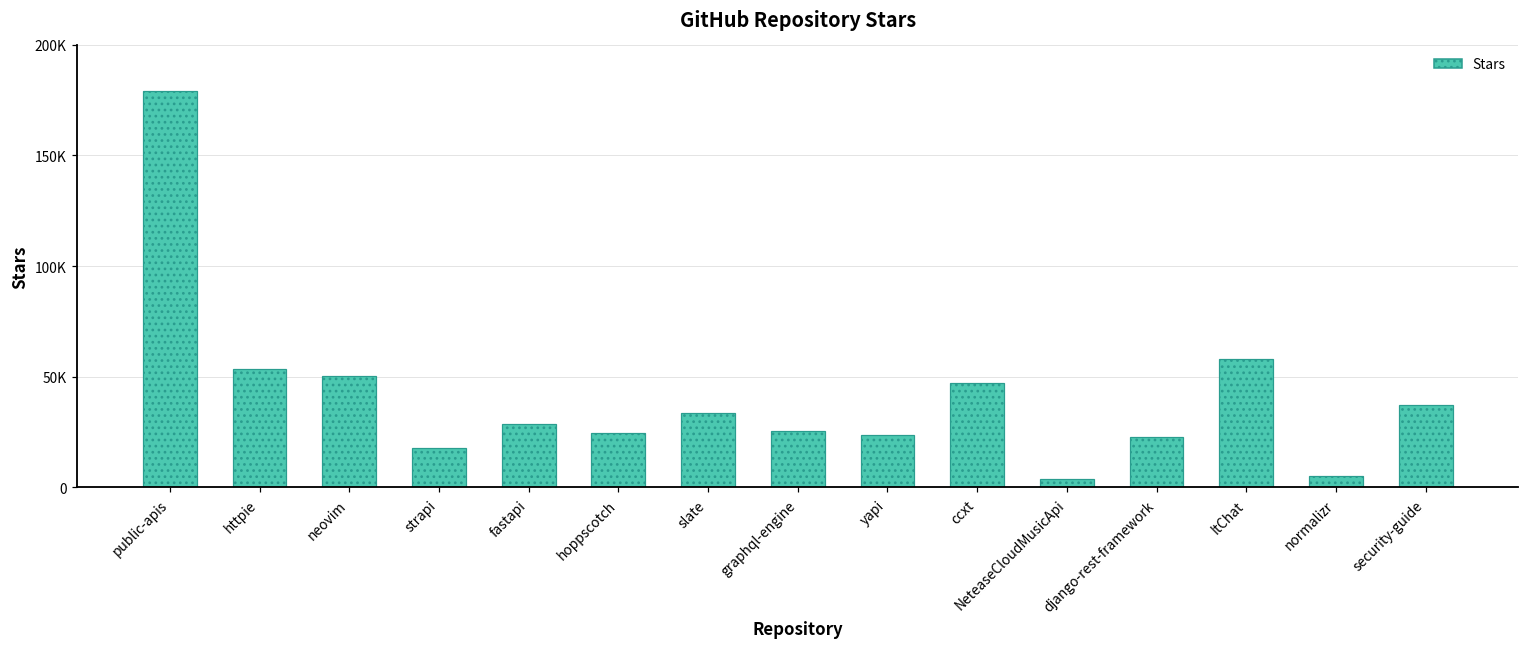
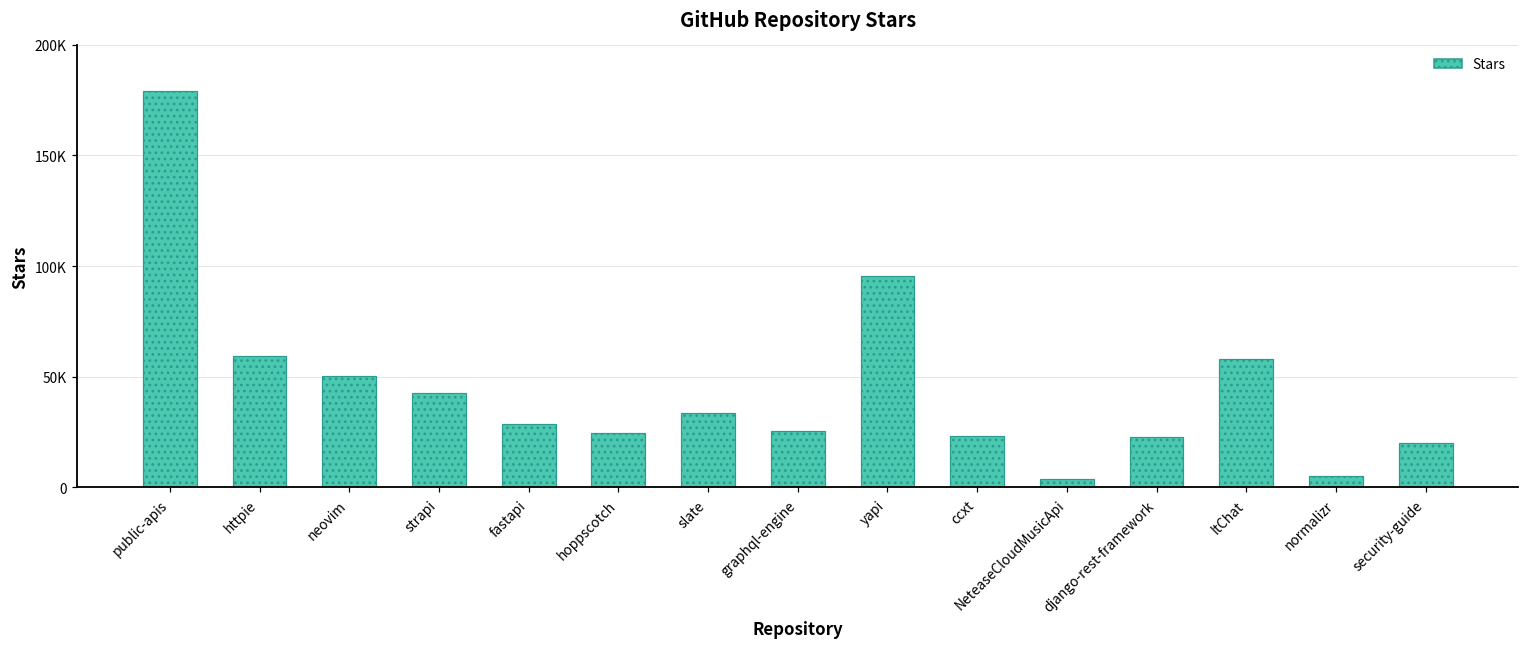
  {
    "public-apis": 179000,
-   "httpie": 54000,
+   "httpie": 59000,
    "neovim": 51000,
-   "strapi": 18000,
+   "strapi": 43000,
    "fastapi": 29000,
    "hoppscotch": 25000,
    "slate": 34000,
    "graphql-engine": 25000,
-   "yapi": 24000,
-   "ccxt": 47000,
+   "yapi": 95000,
+   "ccxt": 23000,
    "NeteaseCloudMusicApi": 4000,
    "django-rest-framework": 23000,
    "ItChat": 58000,
    "normalizr": 5000,
-   "security-guide": 37000
+   "security-guide": 20000
  }
